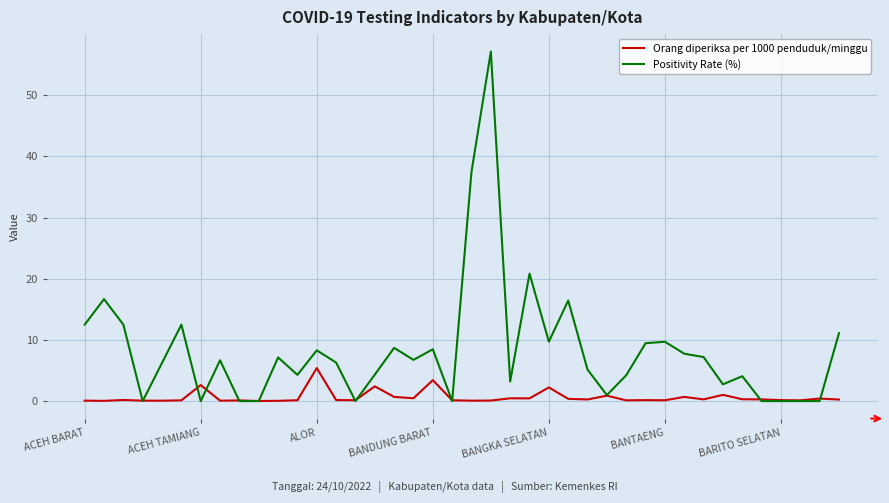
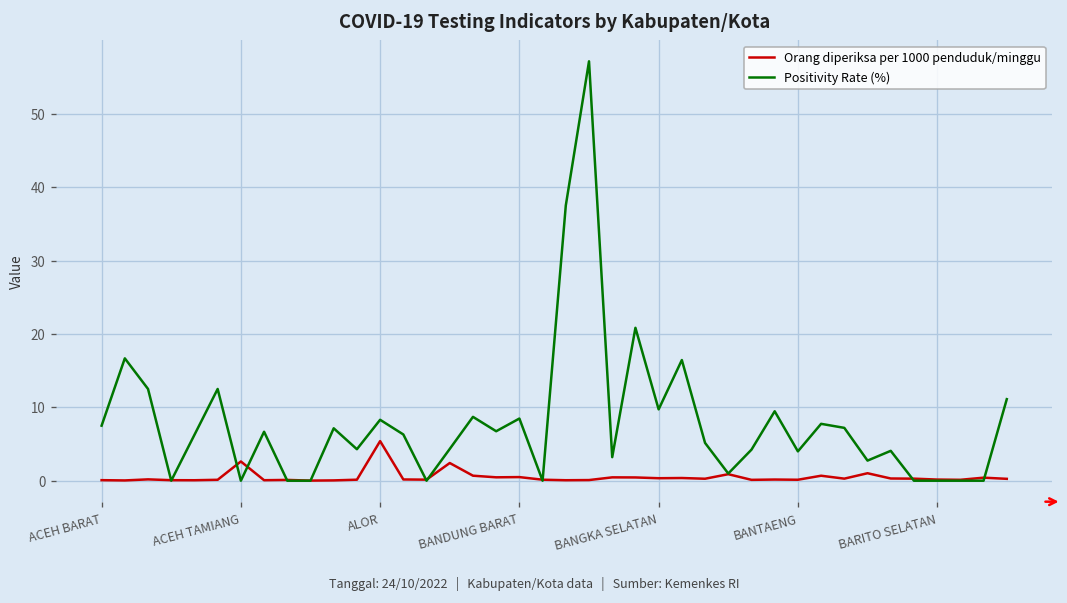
  {
    "Orang diperiksa per 1000 penduduk/minggu": {
      "ACEH BARAT": 0,
      "ACEH TAMIANG": 3,
      "ALOR": 5,
-     "BANDUNG BARAT": 3,
-     "BANGKA SELATAN": 2,
+     "BANDUNG BARAT": 0,
+     "BANGKA SELATAN": 0,
      "BANTAENG": 0
    },
    "Positivity Rate (%)": {
-     "ACEH BARAT": 13,
+     "ACEH BARAT": 8,
      "ACEH TAMIANG": 0,
      "ALOR": 8,
      "BANDUNG BARAT": 8,
      "BANGKA SELATAN": 10,
-     "BANTAENG": 10
+     "BANTAENG": 4
    }
  }
